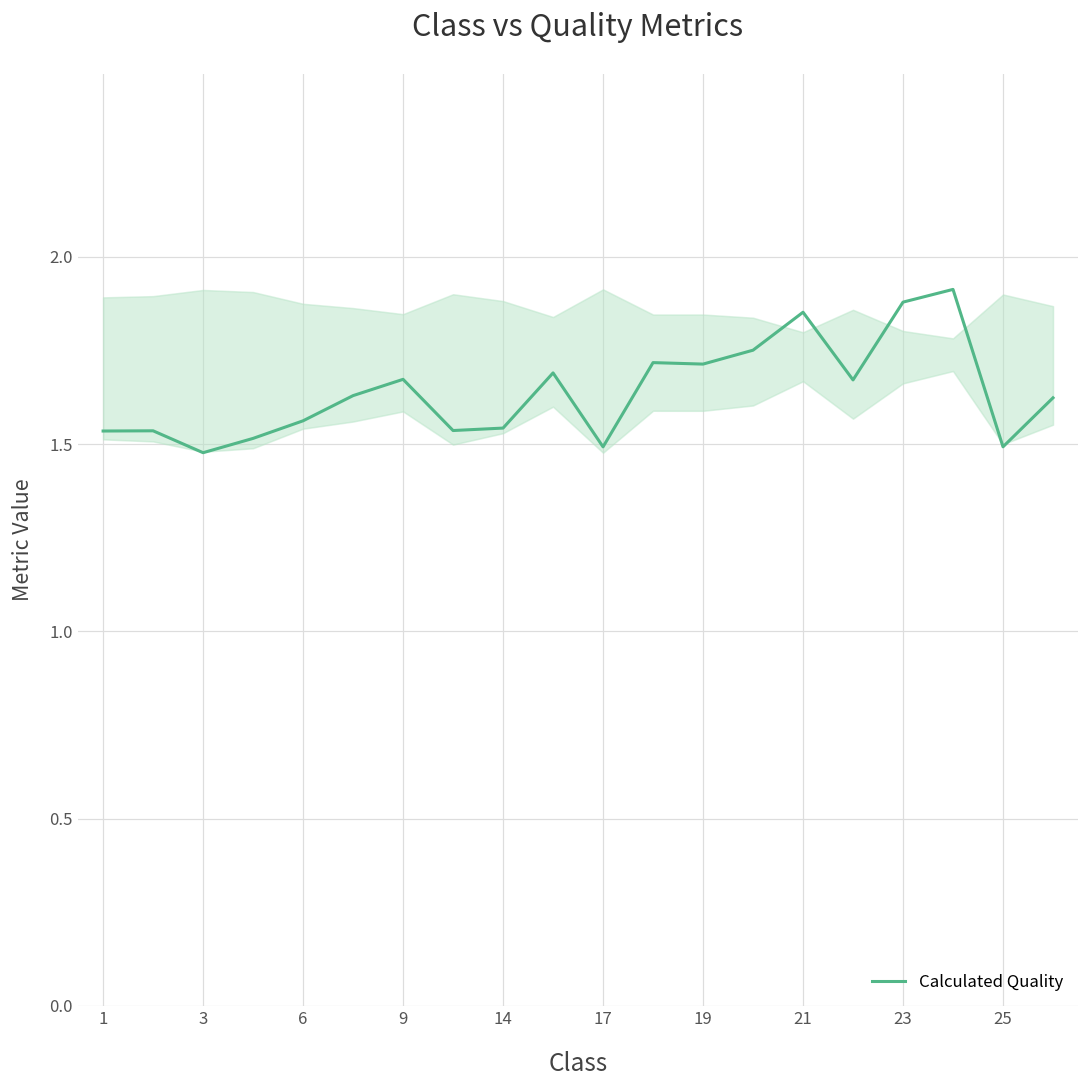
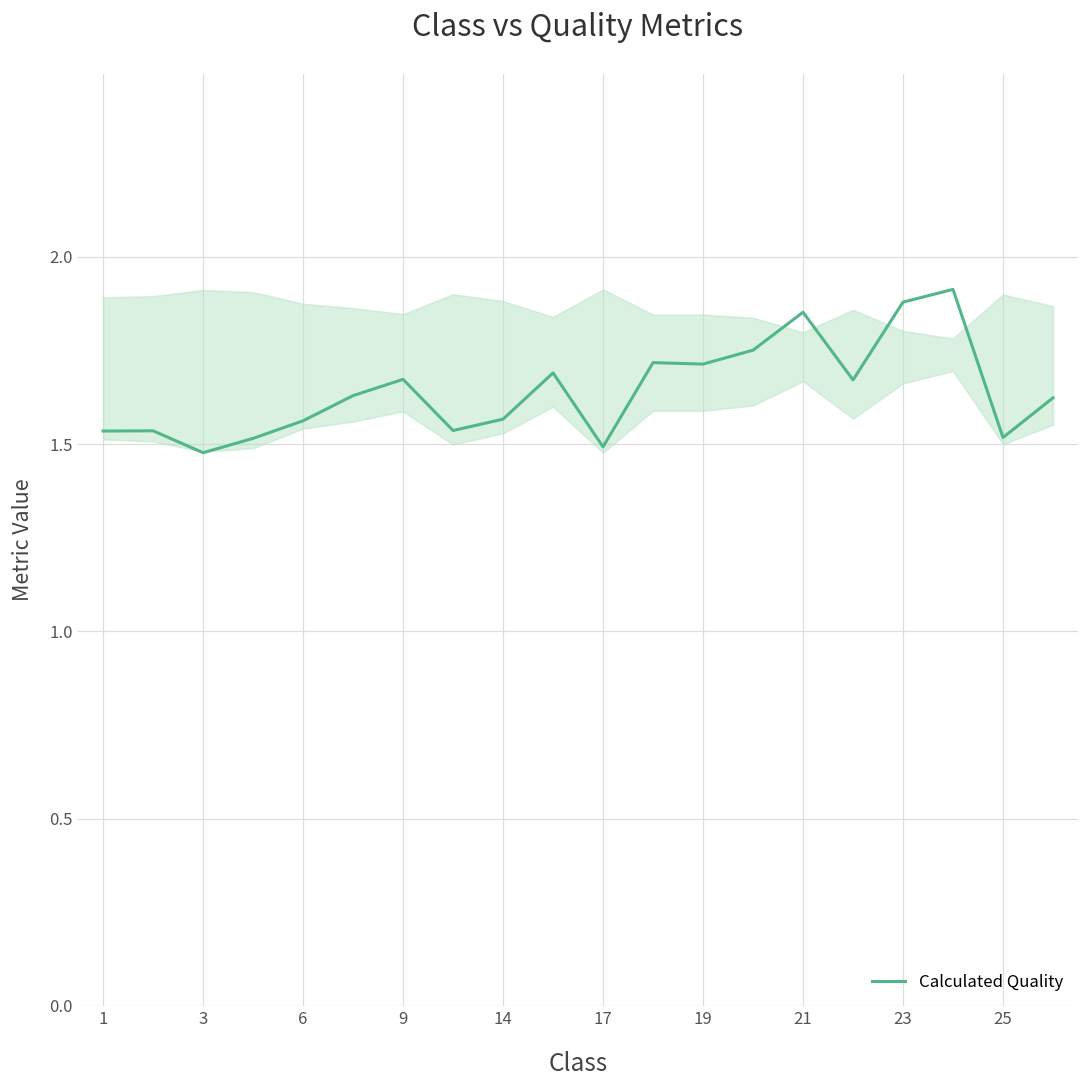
  {
    "Calculated Quality": {
      "6": 1.56,
-     "14": 1.54,
+     "14": 1.57,
      "21": 1.85,
      "23": 1.88,
-     "25": 1.49
+     "25": 1.52
    }
  }
